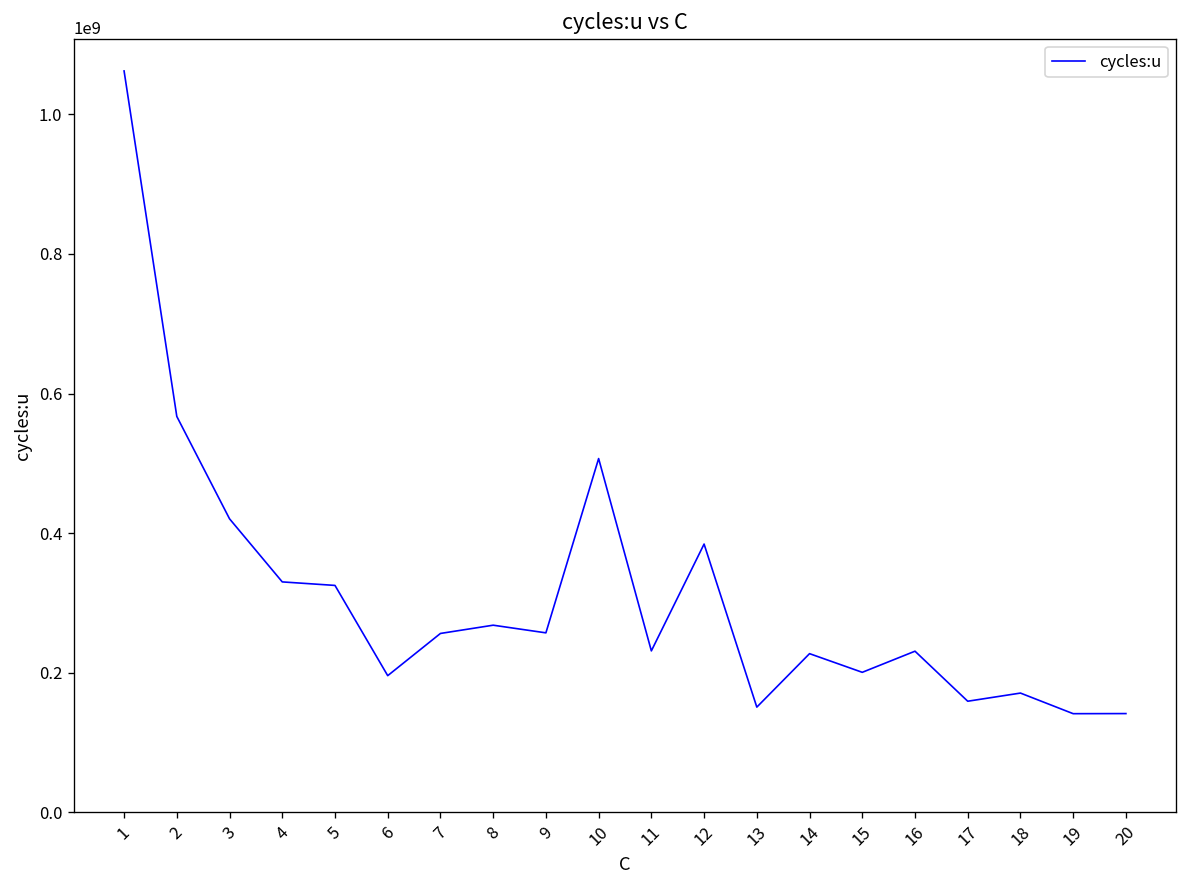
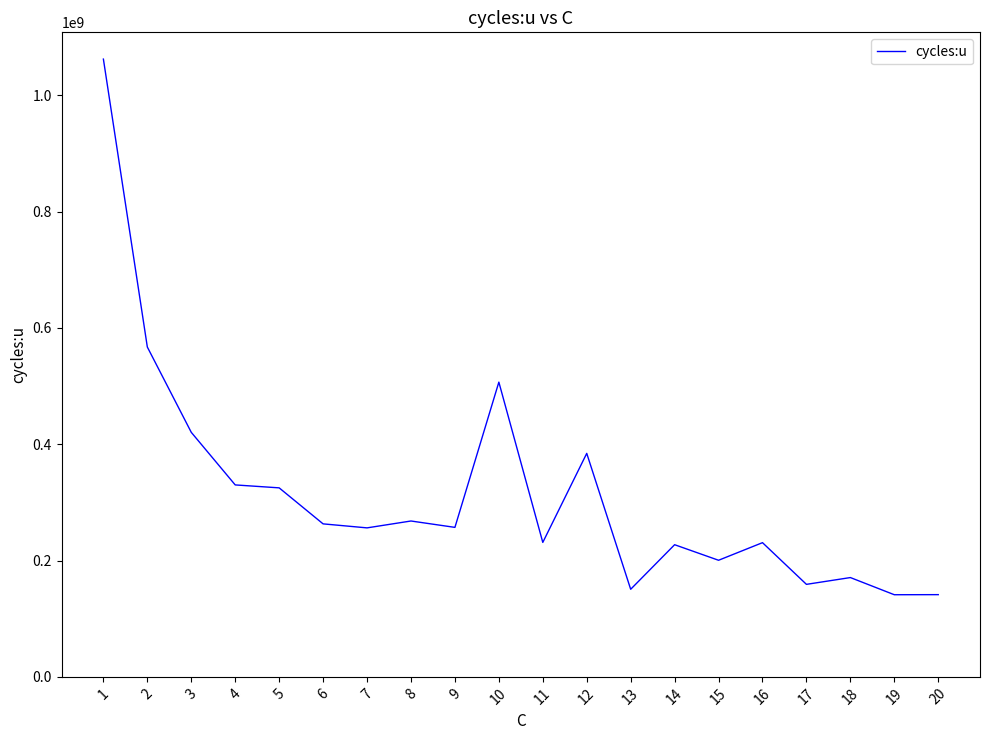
  {
    "1": 1060000000,
    "2": 570000000,
    "3": 420000000,
    "4": 330000000,
    "5": 330000000,
-   "6": 200000000,
+   "6": 260000000,
    "7": 260000000,
    "8": 270000000,
    "9": 260000000,
    "10": 510000000,
    "11": 230000000,
    "12": 380000000,
    "13": 150000000,
    "14": 230000000,
    "15": 200000000,
    "16": 230000000,
    "17": 160000000,
    "18": 170000000,
    "19": 140000000,
    "20": 140000000
  }
